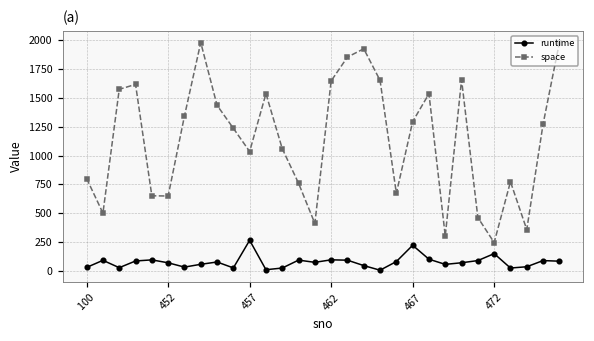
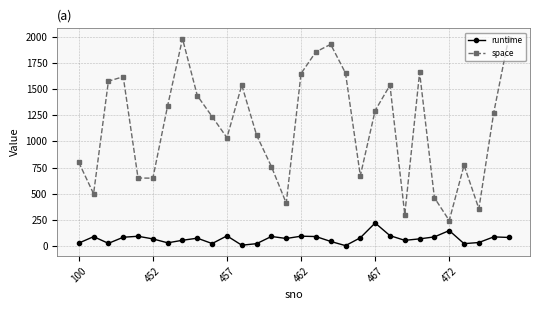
  {
    "runtime": {
      "100": 30,
      "452": 70,
-     "457": 270,
+     "457": 100,
      "462": 100,
      "467": 220,
      "472": 150
    },
    "space": {
      "100": 800,
      "452": 650,
      "457": 1040,
      "462": 1650,
      "467": 1290,
      "472": 250
    }
  }
